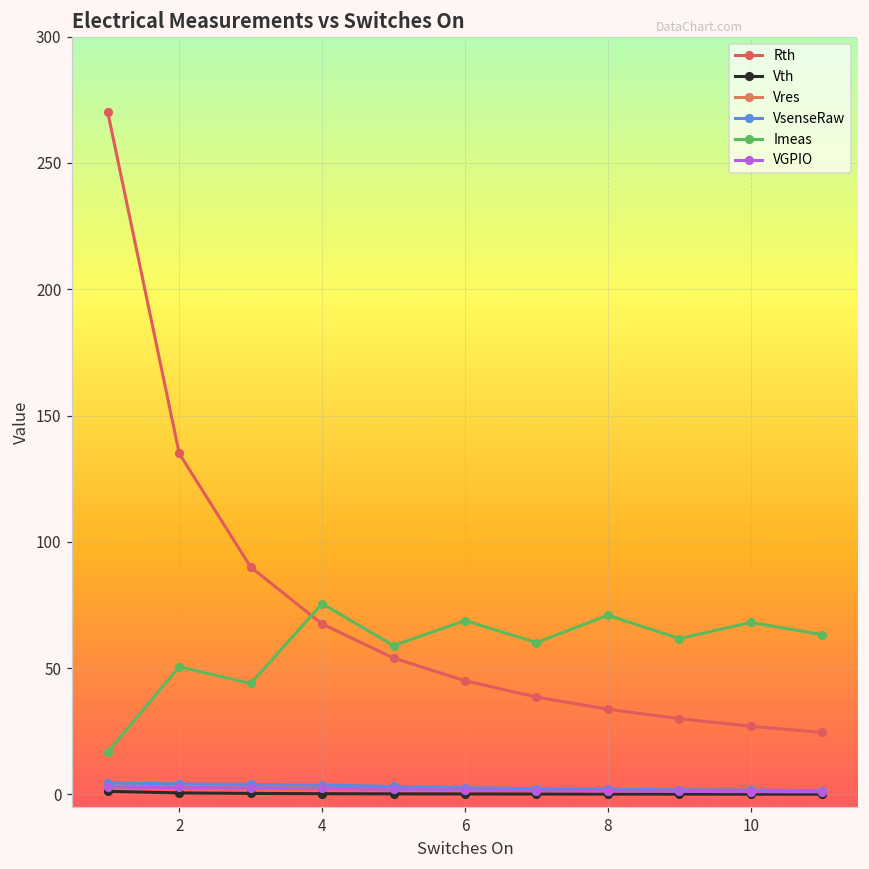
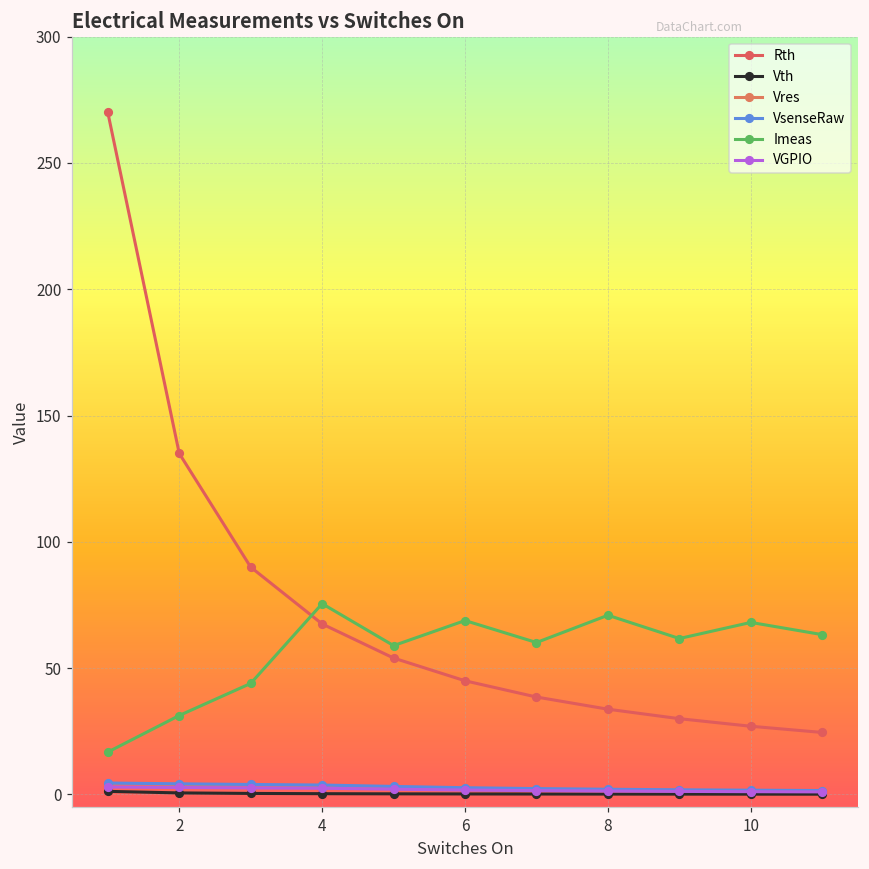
  {
    "Vth": {
      "2": 1,
      "4": 0,
      "6": 0,
      "8": 0
    },
    "Imeas": {
-     "2": 51,
+     "2": 31,
      "4": 76,
      "6": 69,
      "8": 71,
      "10": 68
    },
    "VGPIO": {
      "2": 3
    }
  }
